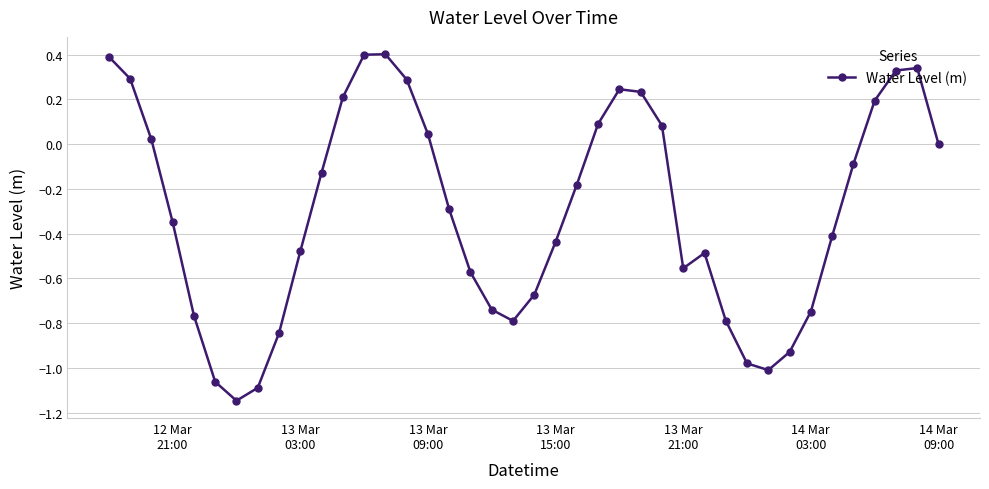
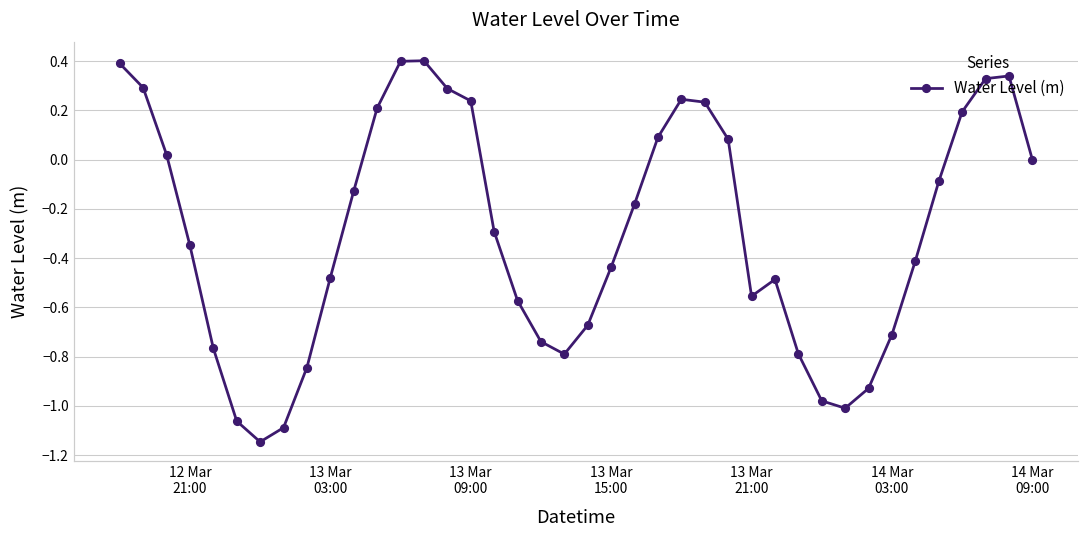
  {
    "12 Mar 21:00": -0.35,
    "13 Mar 03:00": -0.48,
-   "13 Mar 09:00": 0.04,
+   "13 Mar 09:00": 0.24,
    "13 Mar 15:00": -0.44,
    "13 Mar 21:00": -0.55,
-   "14 Mar 03:00": -0.75,
+   "14 Mar 03:00": -0.71,
    "14 Mar 09:00": 0.00
  }
